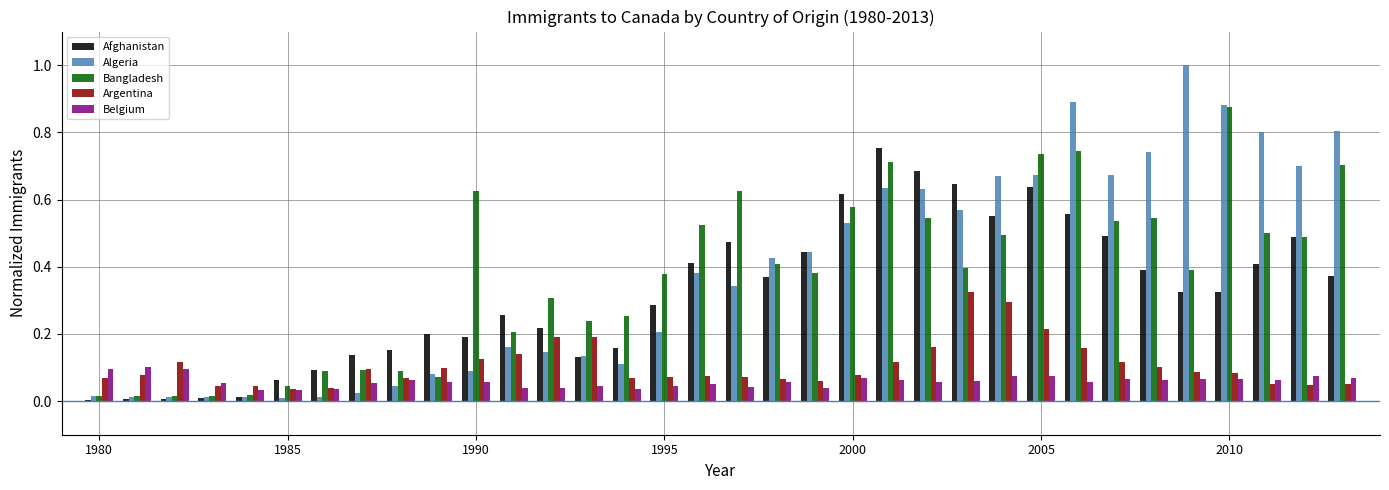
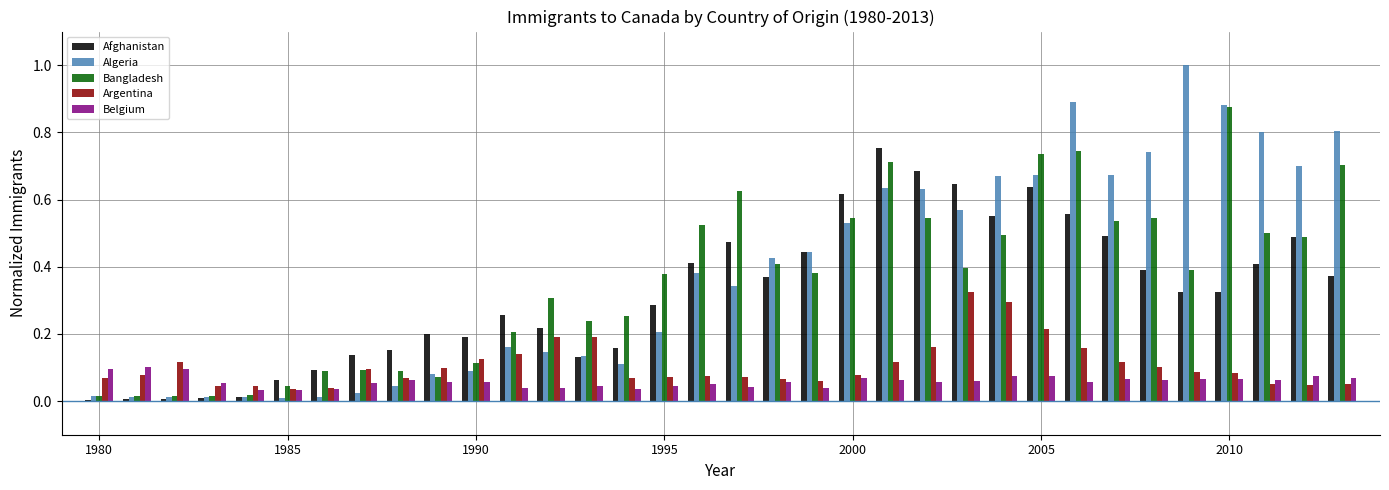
  {
    "Bangladesh": {
      "1980": 0.02,
      "1985": 0.04,
-     "1990": 0.63,
+     "1990": 0.11,
      "1995": 0.38,
-     "2000": 0.58,
+     "2000": 0.54,
      "2005": 0.73,
      "2010": 0.88
    }
  }
